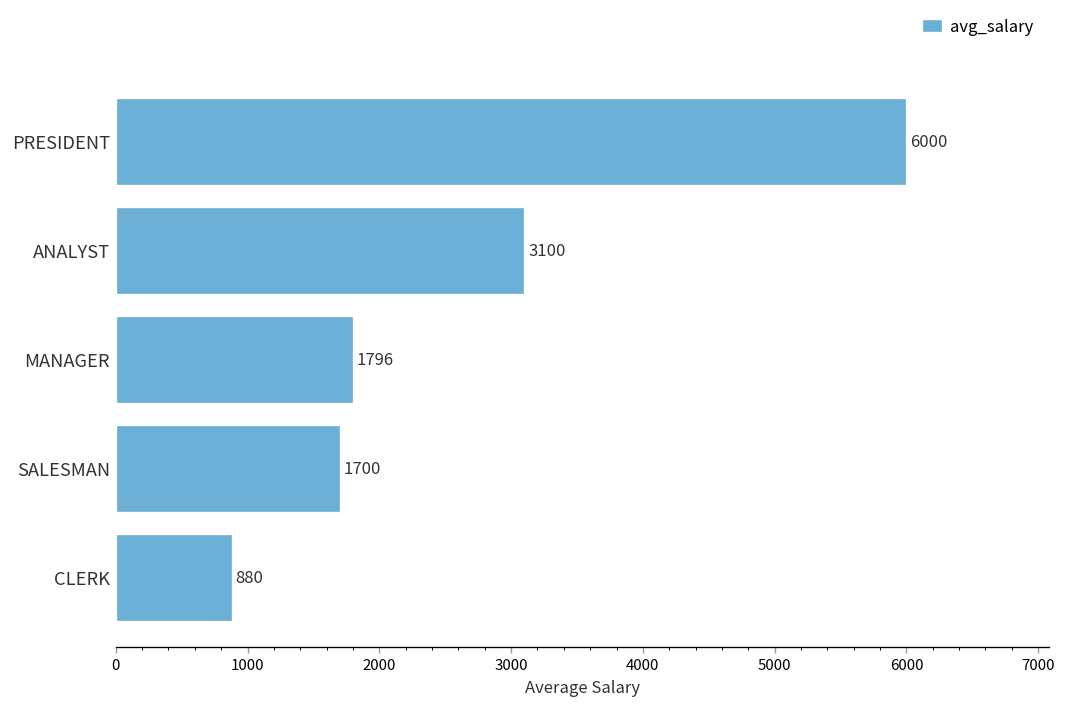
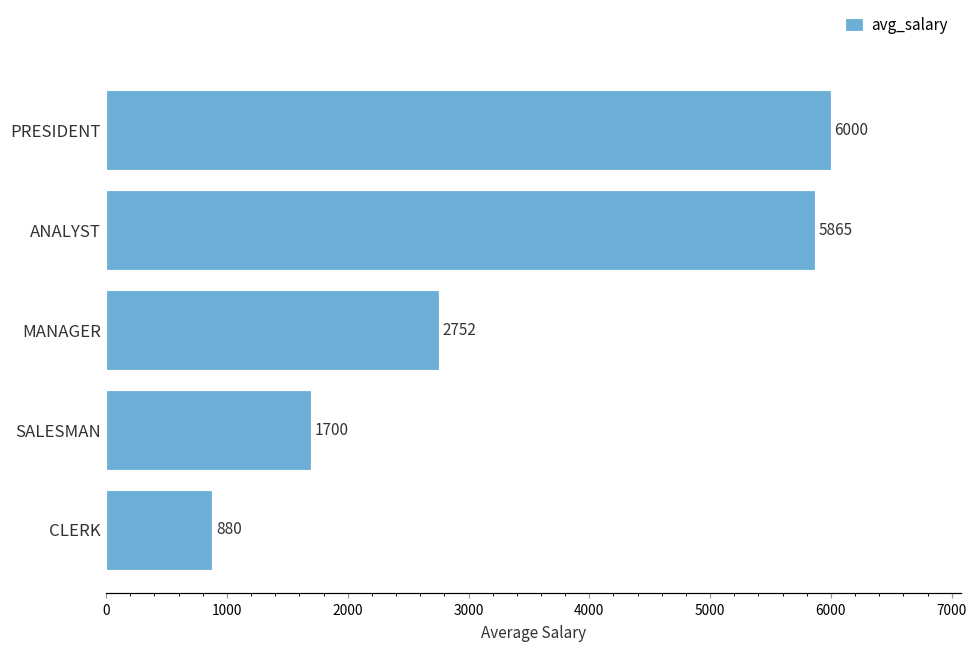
  {
    "PRESIDENT": 6000,
-   "ANALYST": 3100,
-   "MANAGER": 1796,
+   "ANALYST": 5865,
+   "MANAGER": 2752,
    "SALESMAN": 1700,
    "CLERK": 880
  }
